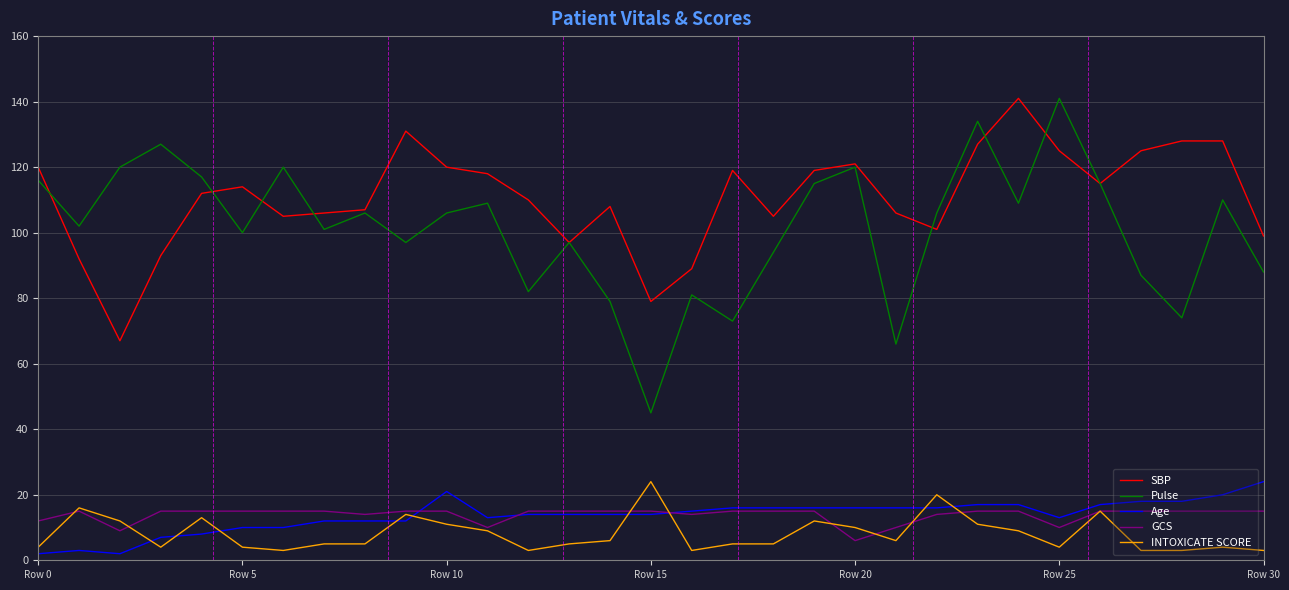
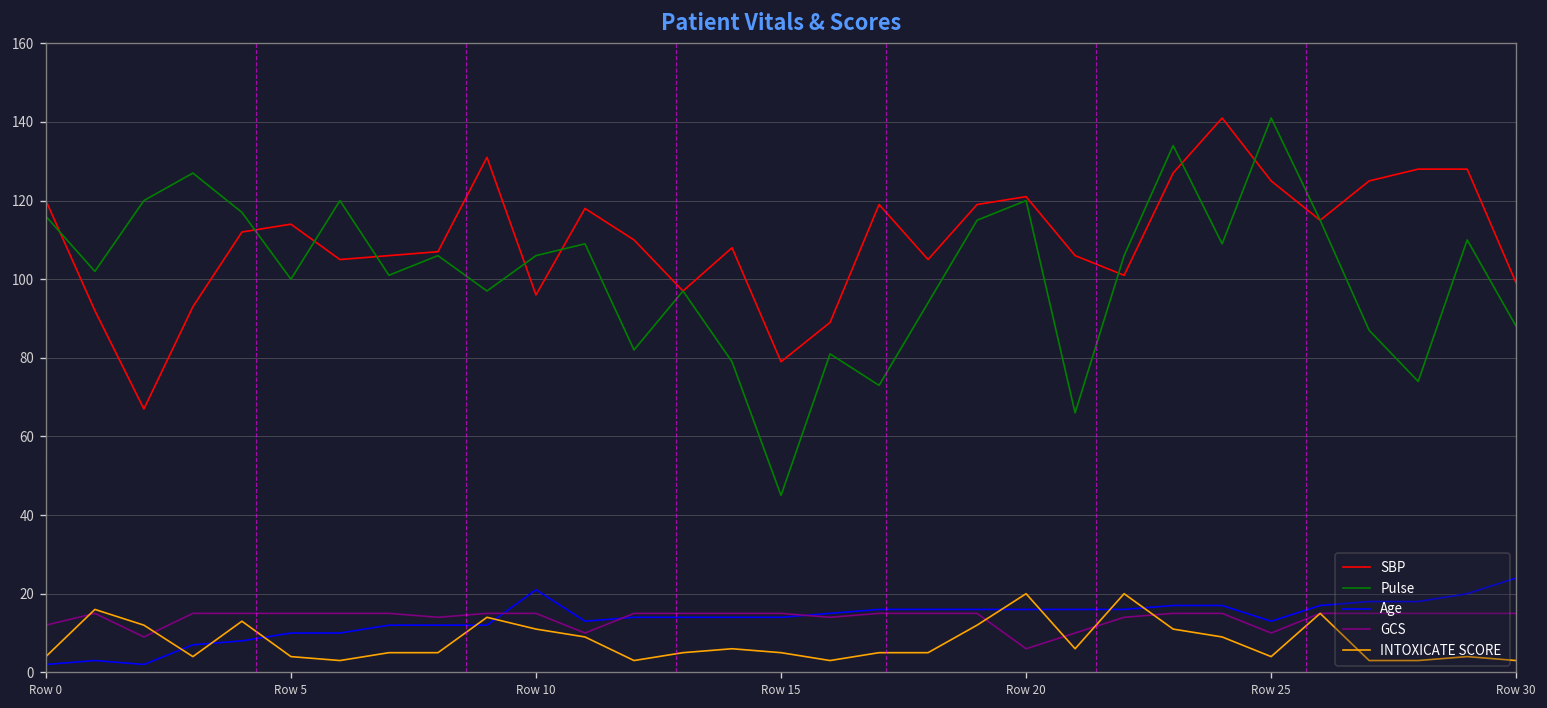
  {
    "SBP": {
      "Row 0": 120,
      "Row 5": 114,
-     "Row 10": 120,
+     "Row 10": 96,
      "Row 15": 79,
      "Row 20": 121,
      "Row 25": 125,
      "Row 30": 99
    },
    "Pulse": {
      "Row 0": 116,
      "Row 5": 100,
      "Row 10": 106,
      "Row 15": 45,
      "Row 20": 120,
      "Row 25": 141,
      "Row 30": 88
    },
    "Age": {
      "Row 0": 2,
      "Row 5": 10,
      "Row 10": 21,
      "Row 15": 14,
      "Row 20": 16,
      "Row 25": 13,
      "Row 30": 24
    },
    "GCS": {
      "Row 0": 12,
      "Row 5": 15,
      "Row 10": 15,
      "Row 15": 15,
      "Row 20": 6,
      "Row 25": 10,
      "Row 30": 15
    },
    "INTOXICATE SCORE": {
      "Row 0": 4,
      "Row 5": 4,
      "Row 10": 11,
-     "Row 15": 24,
-     "Row 20": 10,
+     "Row 15": 5,
+     "Row 20": 20,
      "Row 25": 4,
      "Row 30": 3
    }
  }
